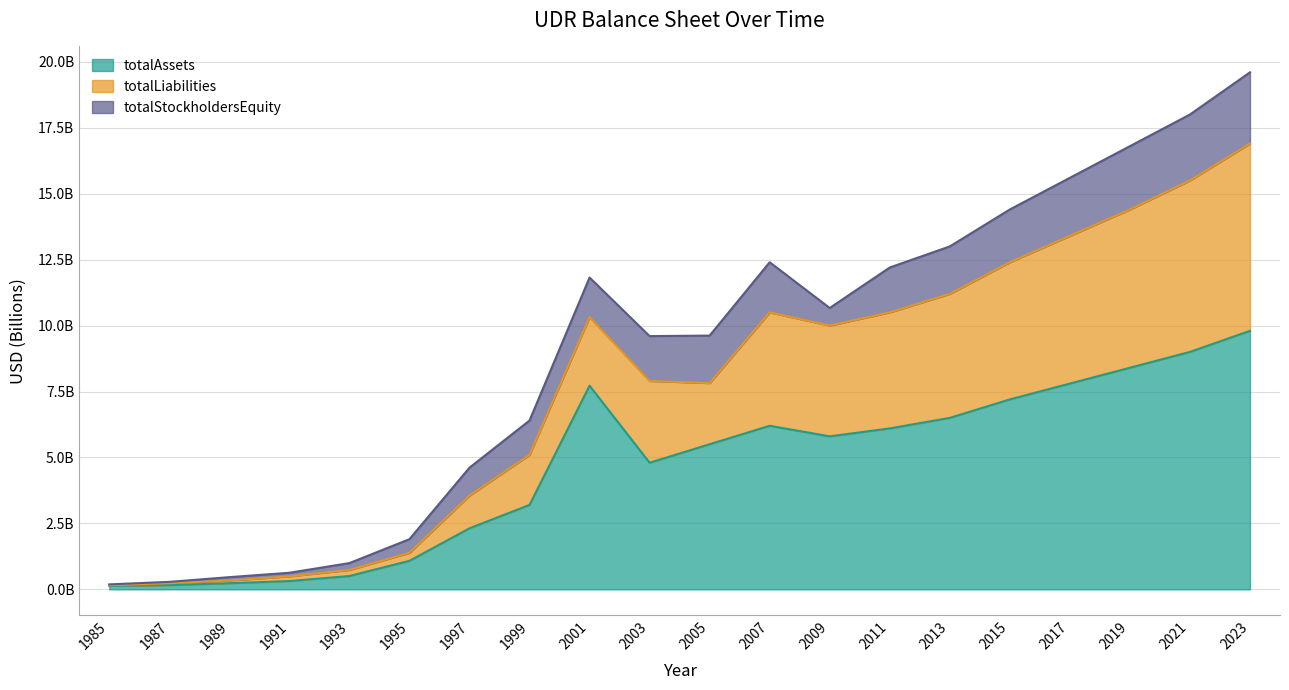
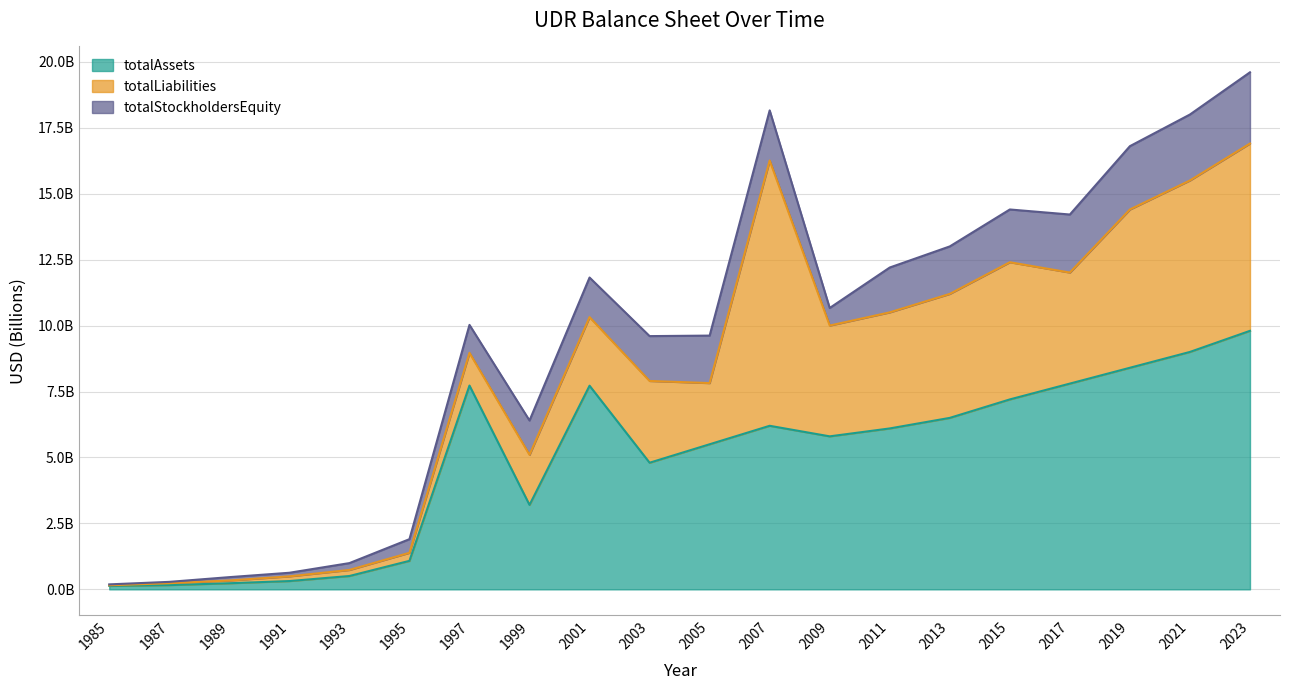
  {
    "totalAssets": {
      "1989": 200000000,
      "1991": 300000000,
      "1993": 500000000,
      "1995": 1100000000,
-     "1997": 2300000000,
+     "1997": 7700000000,
      "1999": 3200000000,
      "2001": 7700000000,
      "2003": 4800000000,
      "2005": 5500000000,
      "2007": 6200000000,
      "2009": 5800000000,
      "2011": 6100000000,
      "2013": 6500000000,
      "2015": 7200000000,
      "2017": 7800000000,
      "2019": 8400000000,
      "2021": 9000000000,
      "2023": 9800000000
    },
    "totalLiabilities": {
      "1989": 100000000,
      "1991": 200000000,
      "1993": 200000000,
      "1995": 300000000,
      "1997": 1200000000,
      "1999": 1900000000,
      "2001": 2600000000,
      "2003": 3100000000,
      "2005": 2300000000,
-     "2007": 4300000000,
+     "2007": 10100000000,
      "2009": 4200000000,
      "2011": 4400000000,
      "2013": 4700000000,
      "2015": 5200000000,
-     "2017": 5600000000,
+     "2017": 4200000000,
      "2019": 6000000000,
      "2021": 6500000000,
      "2023": 7100000000
    },
    "totalStockholdersEquity": {
      "1989": 100000000,
      "1991": 100000000,
      "1993": 300000000,
      "1995": 500000000,
      "1997": 1100000000,
      "1999": 1300000000,
      "2001": 1500000000,
      "2003": 1700000000,
      "2005": 1800000000,
      "2007": 1900000000,
      "2009": 700000000,
      "2011": 1700000000,
      "2013": 1800000000,
      "2015": 2000000000,
      "2017": 2200000000,
      "2019": 2400000000,
      "2021": 2500000000,
      "2023": 2700000000
    }
  }
